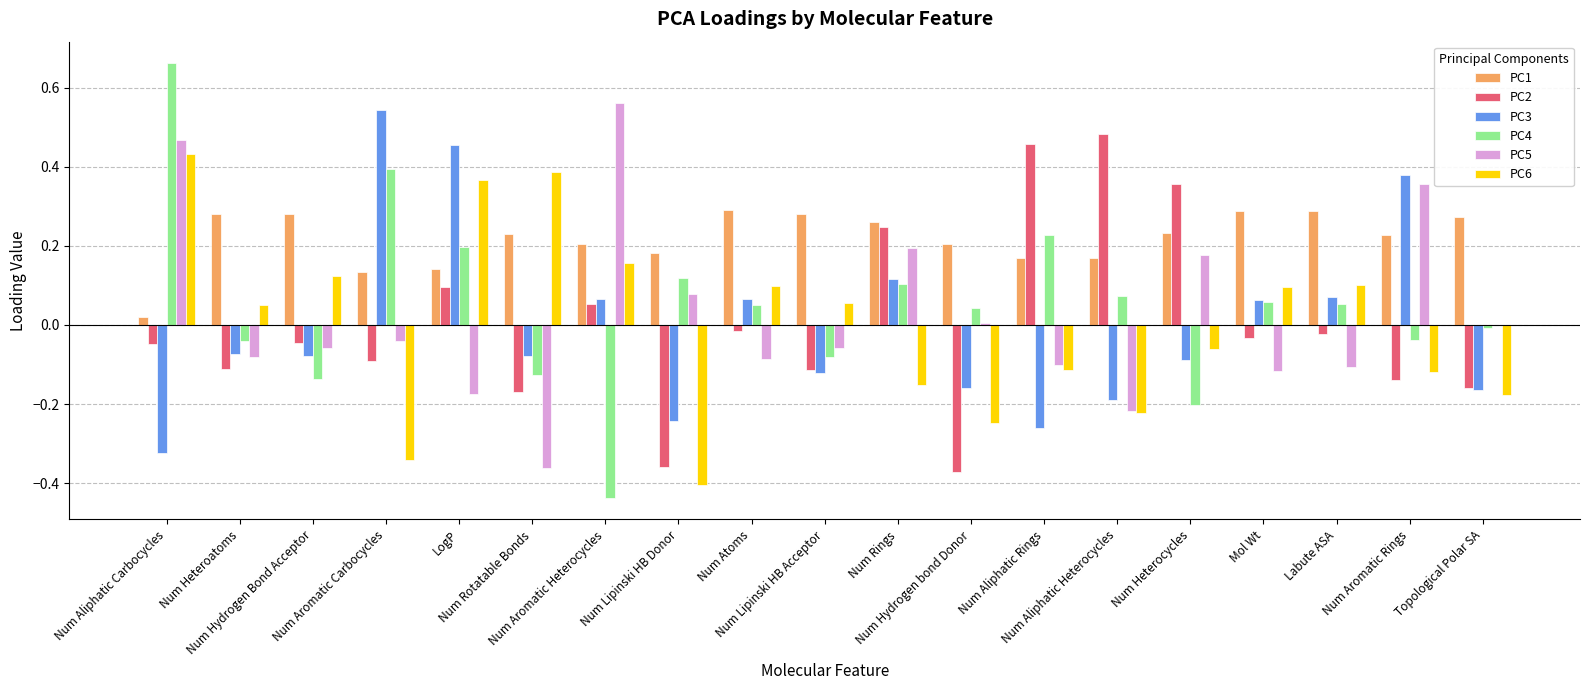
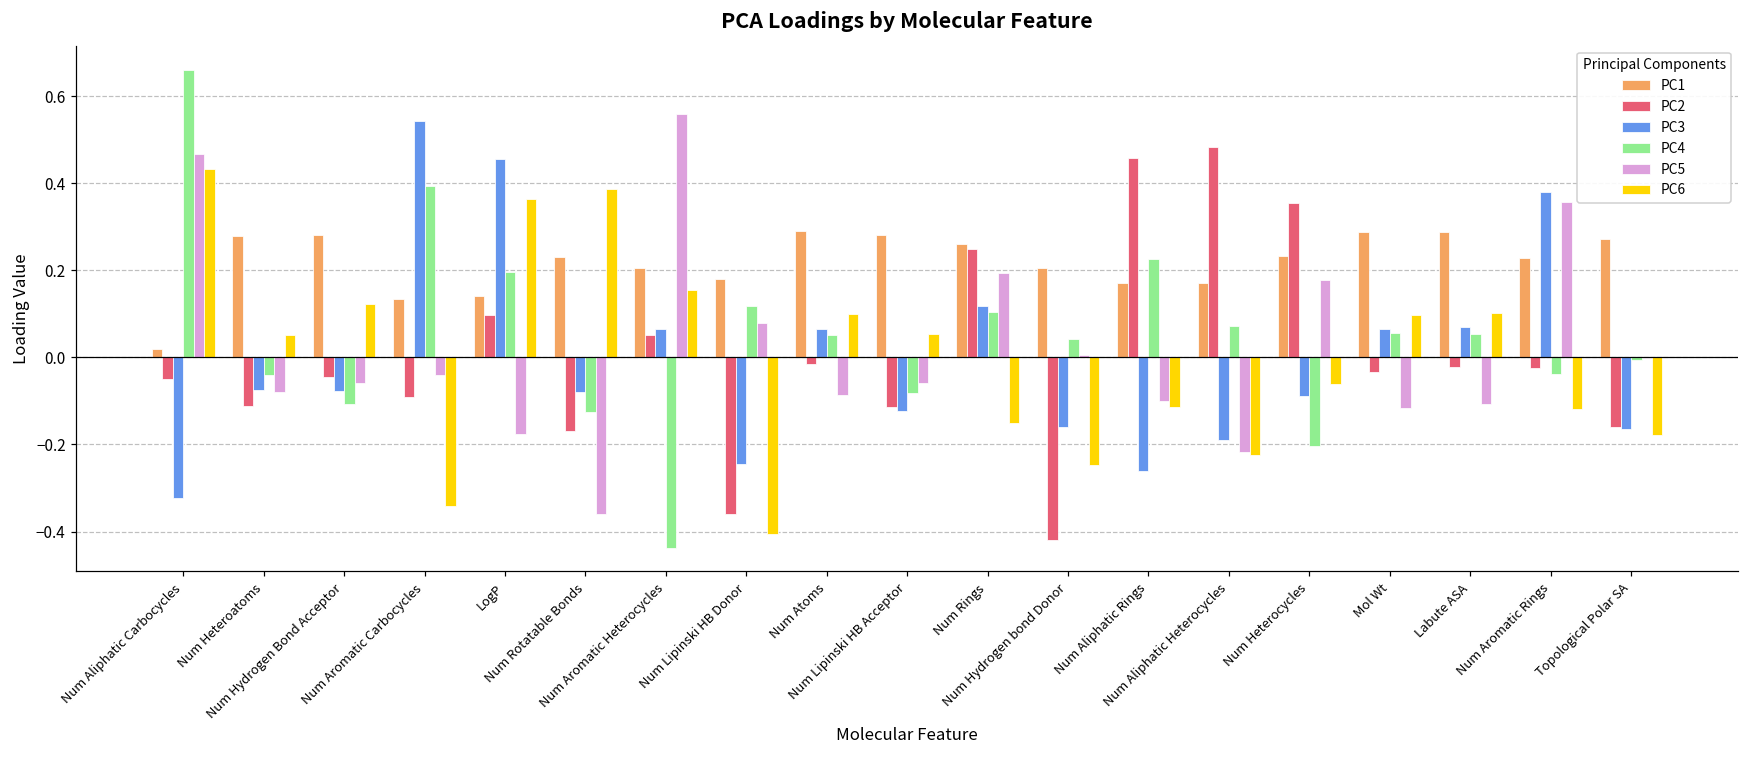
  {
    "PC1": {
      "Num Aliphatic Carbocycles": 0.02,
      "Num Heteroatoms": 0.28,
      "Num Hydrogen Bond Acceptor": 0.28,
      "Num Aromatic Carbocycles": 0.13,
      "LogP": 0.14,
      "Num Rotatable Bonds": 0.23,
      "Num Aromatic Heterocycles": 0.20,
      "Num Lipinski HB Donor": 0.18,
      "Num Atoms": 0.29,
      "Num Lipinski HB Acceptor": 0.28,
      "Num Rings": 0.26,
      "Num Hydrogen bond Donor": 0.20,
      "Num Aliphatic Rings": 0.17,
      "Num Aliphatic Heterocycles": 0.17,
      "Num Heterocycles": 0.23,
      "Mol Wt": 0.29,
      "Labute ASA": 0.29,
      "Num Aromatic Rings": 0.23,
      "Topological Polar SA": 0.27
    },
    "PC2": {
      "Num Aliphatic Carbocycles": -0.05,
      "Num Heteroatoms": -0.11,
      "Num Hydrogen Bond Acceptor": -0.05,
      "Num Aromatic Carbocycles": -0.09,
      "LogP": 0.10,
      "Num Rotatable Bonds": -0.17,
      "Num Aromatic Heterocycles": 0.05,
      "Num Lipinski HB Donor": -0.36,
      "Num Atoms": -0.01,
      "Num Lipinski HB Acceptor": -0.11,
      "Num Rings": 0.25,
-     "Num Hydrogen bond Donor": -0.37,
+     "Num Hydrogen bond Donor": -0.42,
      "Num Aliphatic Rings": 0.46,
      "Num Aliphatic Heterocycles": 0.48,
      "Num Heterocycles": 0.36,
      "Mol Wt": -0.03,
      "Labute ASA": -0.02,
-     "Num Aromatic Rings": -0.14,
+     "Num Aromatic Rings": -0.02,
      "Topological Polar SA": -0.16
    },
    "PC3": {
      "Num Aliphatic Carbocycles": -0.32,
      "Num Heteroatoms": -0.07,
      "Num Hydrogen Bond Acceptor": -0.08,
      "Num Aromatic Carbocycles": 0.54,
      "LogP": 0.46,
      "Num Rotatable Bonds": -0.08,
      "Num Aromatic Heterocycles": 0.07,
      "Num Lipinski HB Donor": -0.24,
      "Num Atoms": 0.07,
      "Num Lipinski HB Acceptor": -0.12,
      "Num Rings": 0.12,
      "Num Hydrogen bond Donor": -0.16,
      "Num Aliphatic Rings": -0.26,
      "Num Aliphatic Heterocycles": -0.19,
      "Num Heterocycles": -0.09,
      "Mol Wt": 0.06,
      "Labute ASA": 0.07,
      "Num Aromatic Rings": 0.38,
      "Topological Polar SA": -0.17
    },
    "PC4": {
      "Num Aliphatic Carbocycles": 0.66,
      "Num Heteroatoms": -0.04,
-     "Num Hydrogen Bond Acceptor": -0.14,
+     "Num Hydrogen Bond Acceptor": -0.11,
      "Num Aromatic Carbocycles": 0.39,
      "LogP": 0.20,
      "Num Rotatable Bonds": -0.13,
      "Num Aromatic Heterocycles": -0.44,
      "Num Lipinski HB Donor": 0.12,
      "Num Atoms": 0.05,
      "Num Lipinski HB Acceptor": -0.08,
      "Num Rings": 0.10,
      "Num Hydrogen bond Donor": 0.04,
      "Num Aliphatic Rings": 0.23,
      "Num Aliphatic Heterocycles": 0.07,
      "Num Heterocycles": -0.20,
      "Mol Wt": 0.06,
      "Labute ASA": 0.05,
      "Num Aromatic Rings": -0.04,
      "Topological Polar SA": -0.01
    },
    "PC5": {
      "Num Aliphatic Carbocycles": 0.47,
      "Num Heteroatoms": -0.08,
      "Num Hydrogen Bond Acceptor": -0.06,
      "Num Aromatic Carbocycles": -0.04,
      "LogP": -0.18,
      "Num Rotatable Bonds": -0.36,
      "Num Aromatic Heterocycles": 0.56,
      "Num Lipinski HB Donor": 0.08,
      "Num Atoms": -0.09,
      "Num Lipinski HB Acceptor": -0.06,
      "Num Rings": 0.19,
      "Num Aliphatic Rings": -0.10,
      "Num Aliphatic Heterocycles": -0.22,
      "Num Heterocycles": 0.18,
      "Mol Wt": -0.12,
      "Labute ASA": -0.11,
      "Num Aromatic Rings": 0.36
    },
    "PC6": {
      "Num Aliphatic Carbocycles": 0.43,
      "Num Heteroatoms": 0.05,
      "Num Hydrogen Bond Acceptor": 0.12,
      "Num Aromatic Carbocycles": -0.34,
      "LogP": 0.37,
      "Num Rotatable Bonds": 0.39,
      "Num Aromatic Heterocycles": 0.16,
      "Num Lipinski HB Donor": -0.41,
      "Num Atoms": 0.10,
      "Num Lipinski HB Acceptor": 0.05,
      "Num Rings": -0.15,
      "Num Hydrogen bond Donor": -0.25,
      "Num Aliphatic Rings": -0.11,
      "Num Aliphatic Heterocycles": -0.22,
      "Num Heterocycles": -0.06,
      "Mol Wt": 0.10,
      "Labute ASA": 0.10,
      "Num Aromatic Rings": -0.12,
      "Topological Polar SA": -0.18
    }
  }
